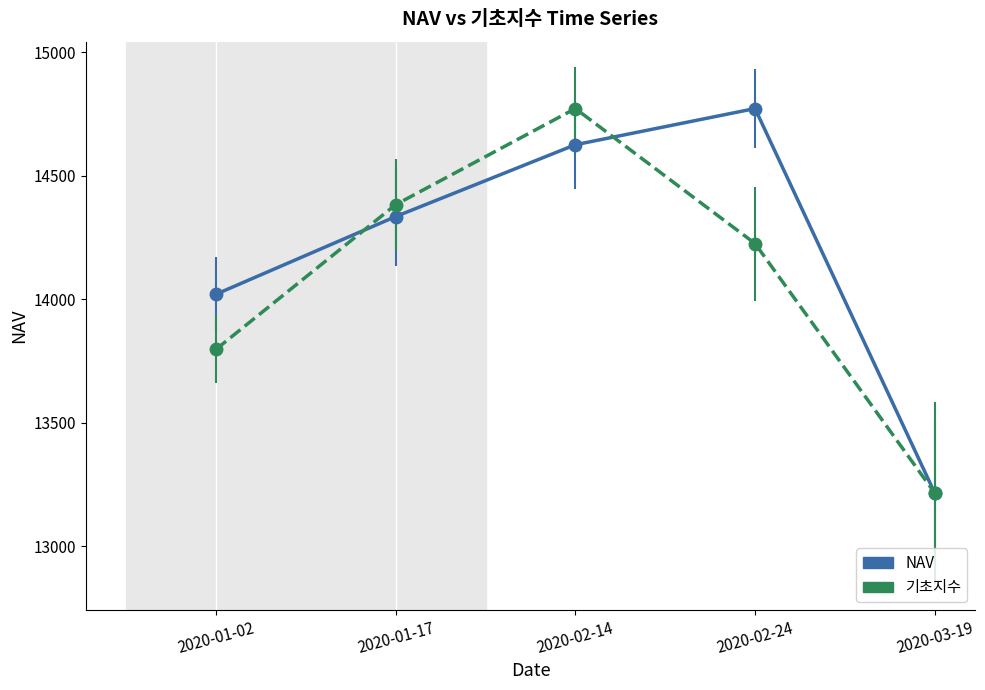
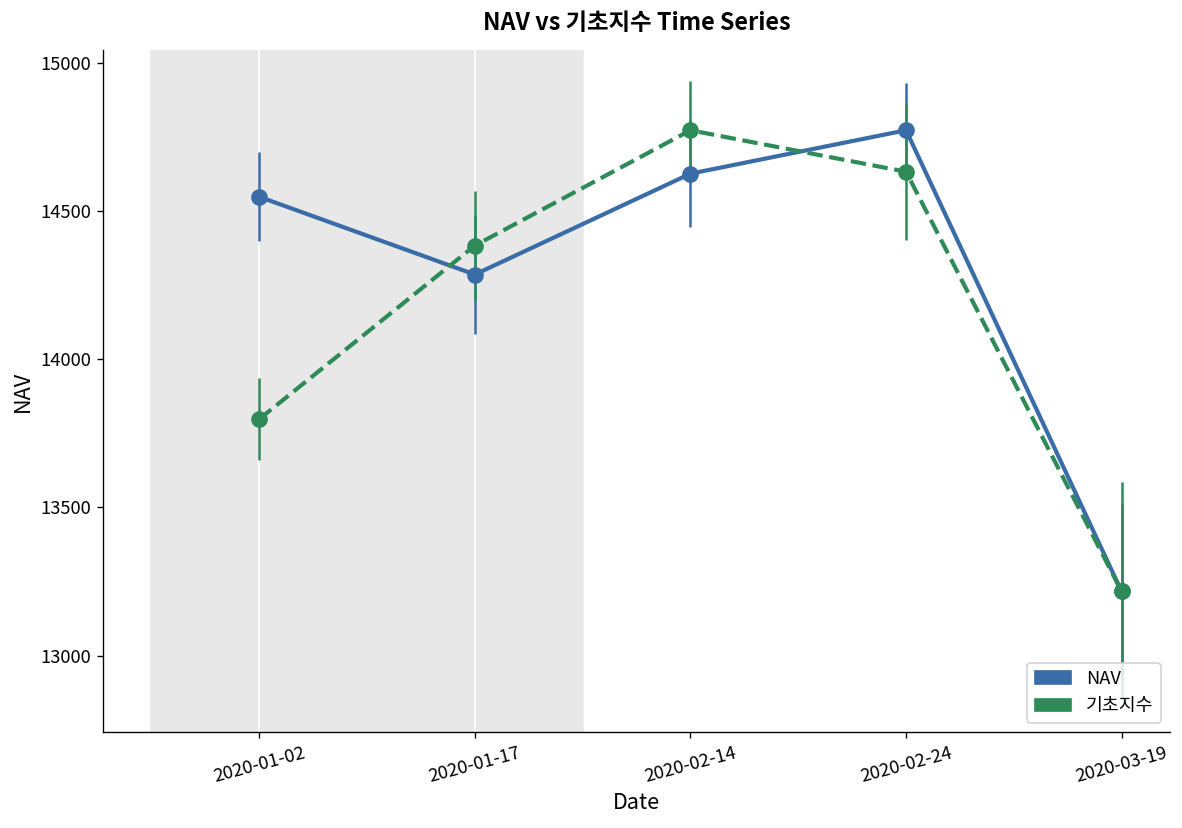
  {
    "NAV": {
-     "2020-01-02": 14020,
-     "2020-01-17": 14340,
+     "2020-01-02": 14550,
+     "2020-01-17": 14290,
      "2020-02-14": 14630,
      "2020-02-24": 14770
    },
    "기초지수": {
      "2020-01-02": 13800,
      "2020-01-17": 14380,
      "2020-02-14": 14770,
-     "2020-02-24": 14230
+     "2020-02-24": 14630
    }
  }
